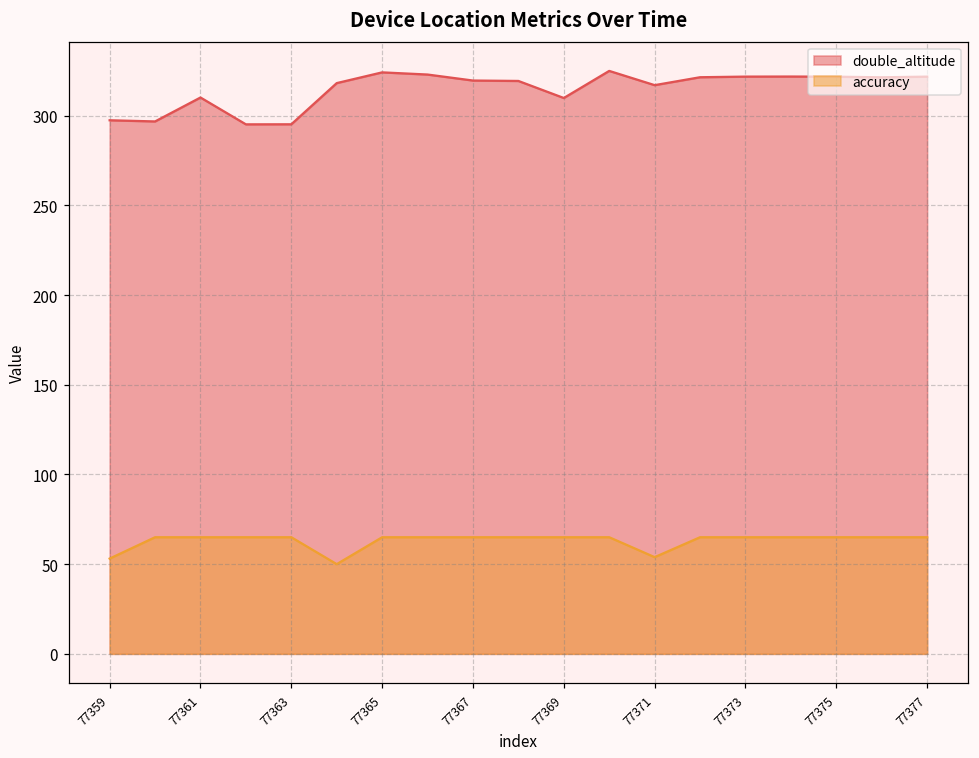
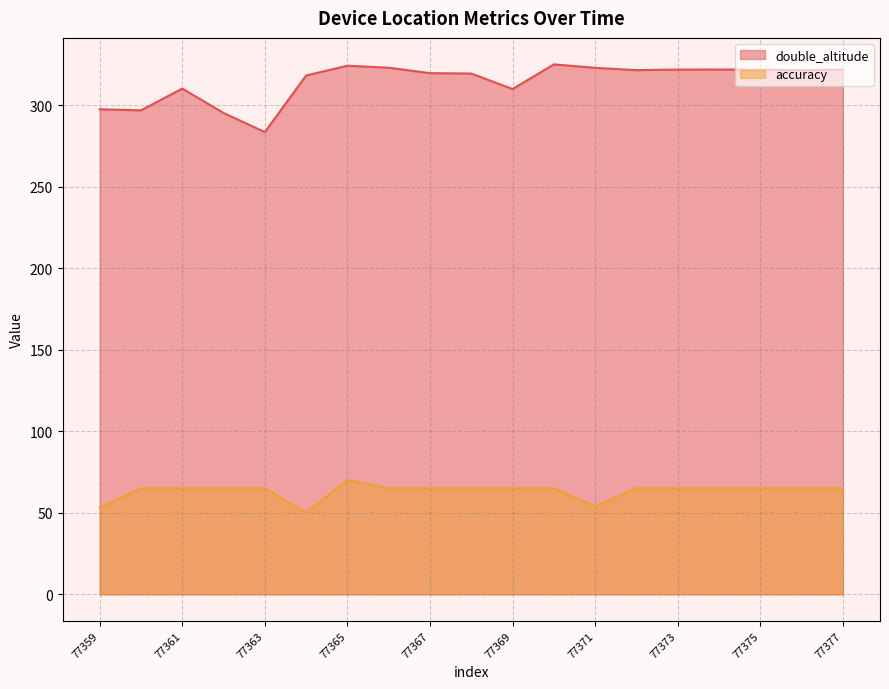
  {
    "double_altitude": {
      "77359": 297,
      "77361": 310,
-     "77363": 295,
+     "77363": 283,
      "77365": 324,
      "77367": 320,
      "77369": 310,
-     "77371": 317,
+     "77371": 323,
      "77373": 322
    },
    "accuracy": {
      "77359": 53,
      "77361": 65,
      "77363": 65,
-     "77365": 65,
+     "77365": 70,
      "77367": 65,
      "77369": 65,
      "77371": 54,
      "77373": 65,
      "77375": 65,
      "77377": 65
    }
  }
